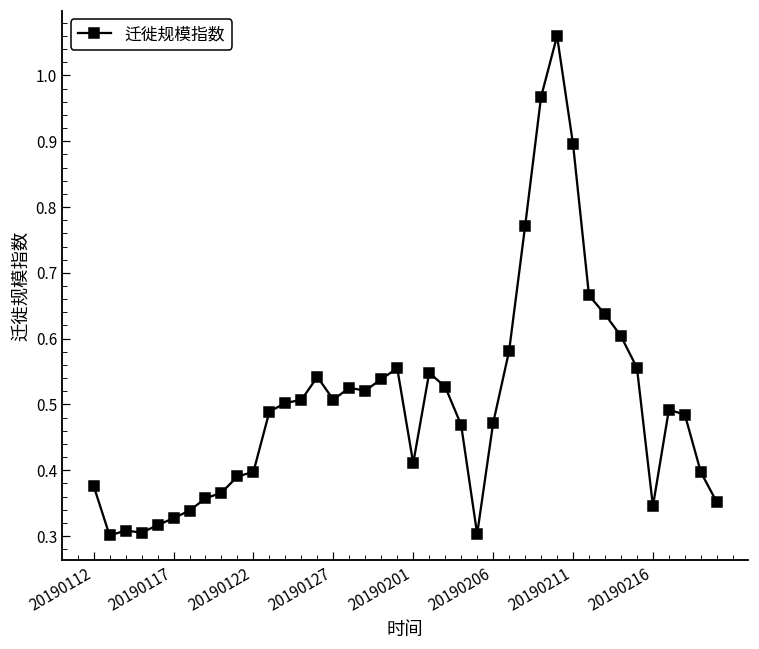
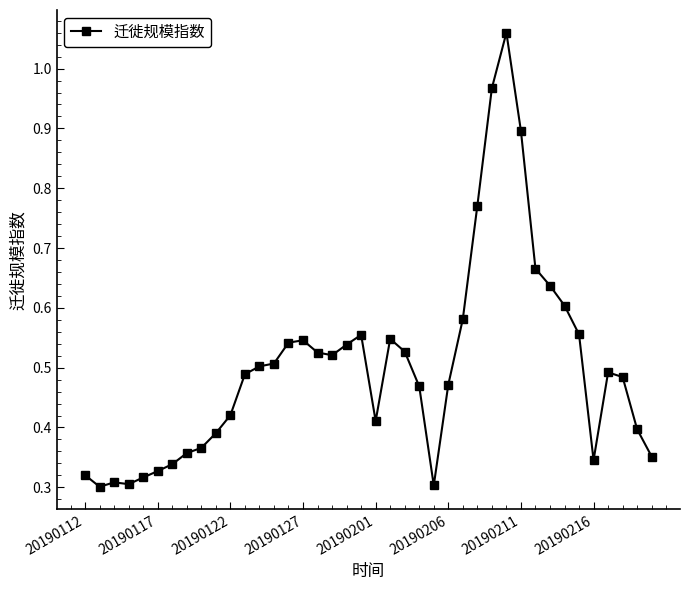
  {
-   "20190112": 0.38,
+   "20190112": 0.32,
    "20190117": 0.33,
-   "20190122": 0.40,
-   "20190127": 0.51,
+   "20190122": 0.42,
+   "20190127": 0.55,
    "20190201": 0.41,
    "20190206": 0.47,
    "20190211": 0.90,
    "20190216": 0.35
  }
